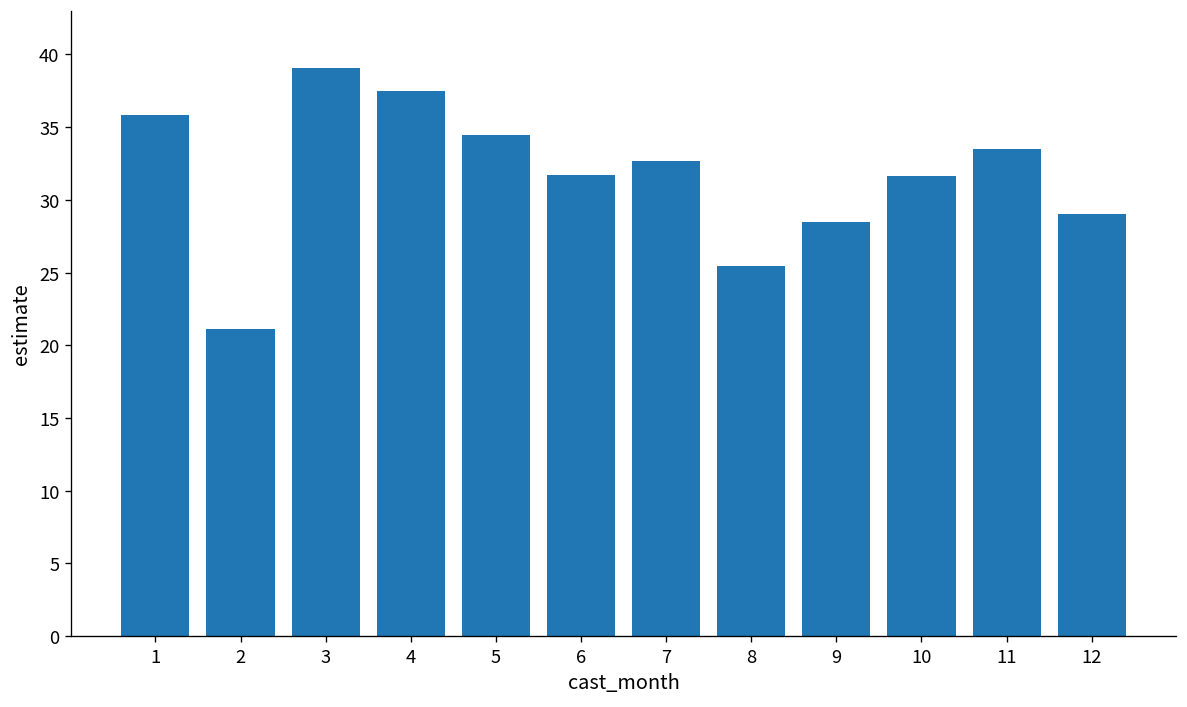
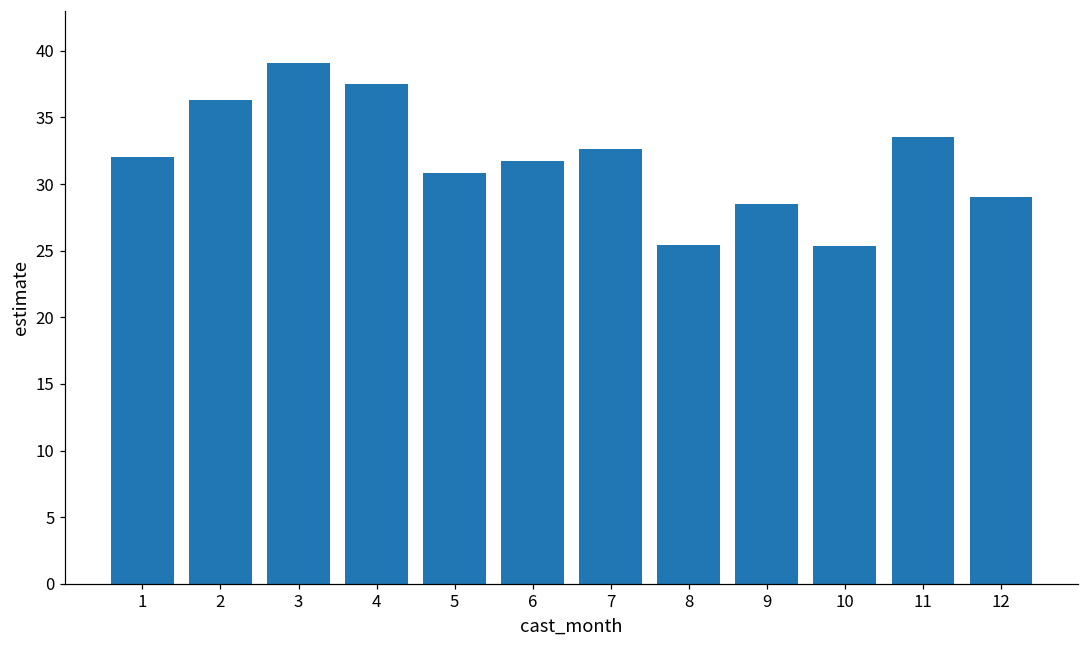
  {
-   "1": 35.8,
-   "2": 21.1,
+   "1": 32.0,
+   "2": 36.3,
    "3": 39.1,
    "4": 37.5,
-   "5": 34.5,
+   "5": 30.9,
    "6": 31.7,
    "7": 32.7,
    "8": 25.4,
    "9": 28.5,
-   "10": 31.6,
+   "10": 25.4,
    "11": 33.5,
    "12": 29.0
  }
